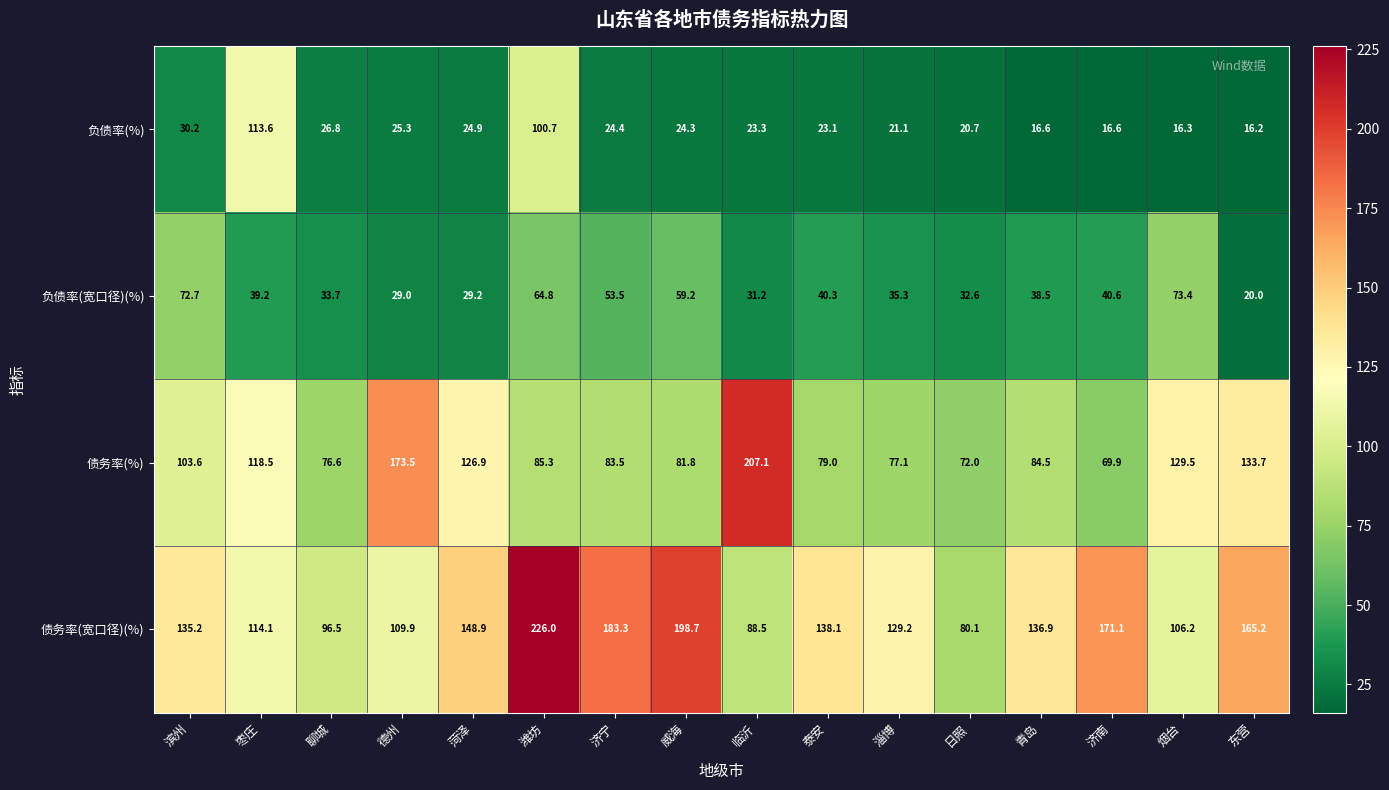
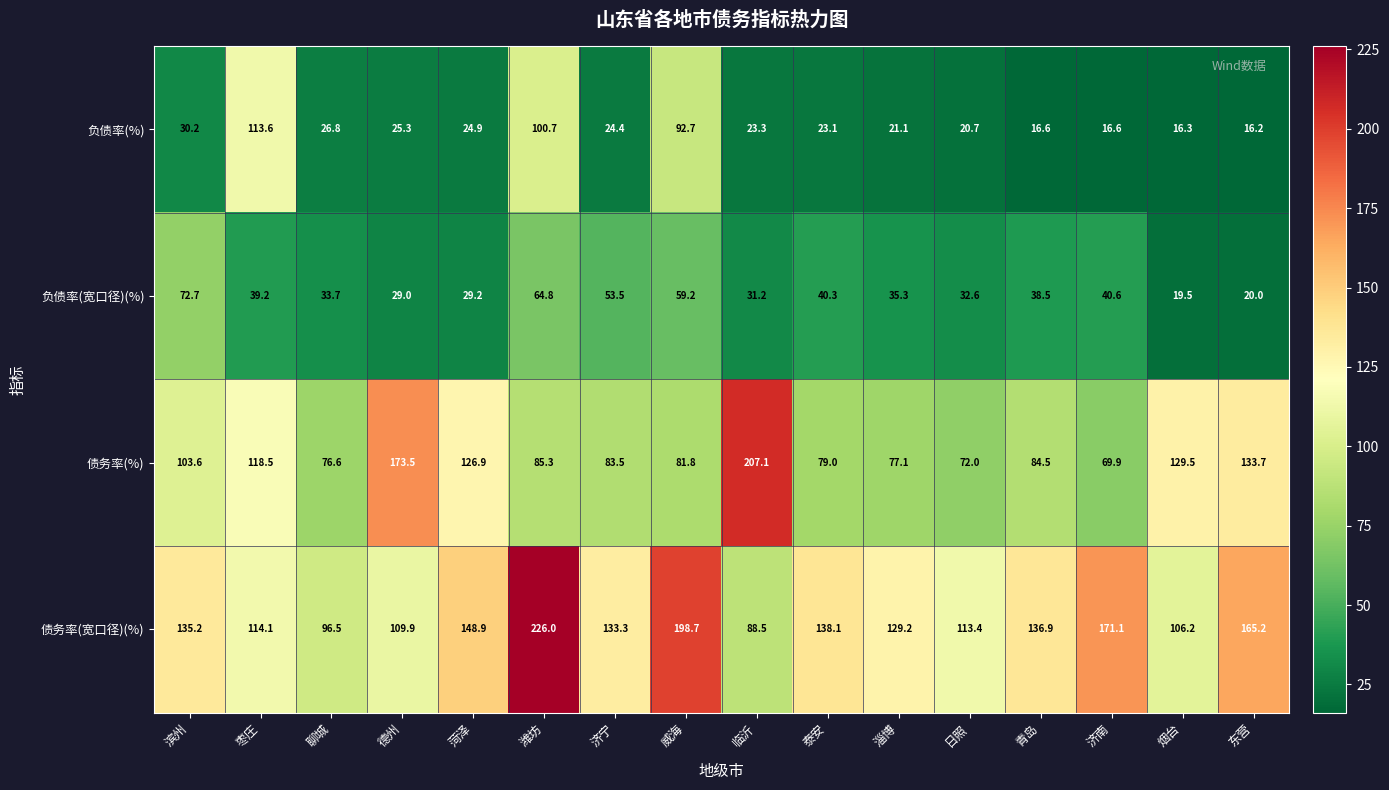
  {
    "负债率(%)": {
      "滨州": 30.2,
      "枣庄": 113.6,
      "聊城": 26.8,
      "德州": 25.3,
      "菏泽": 24.9,
      "潍坊": 100.7,
      "济宁": 24.4,
-     "威海": 24.3,
+     "威海": 92.7,
      "临沂": 23.3,
      "泰安": 23.1,
      "淄博": 21.1,
      "日照": 20.7,
      "青岛": 16.6,
      "济南": 16.6,
      "烟台": 16.3
    },
    "负债率(宽口径)(%)": {
      "滨州": 72.7,
      "枣庄": 39.2,
      "聊城": 33.7,
      "德州": 29.0,
      "菏泽": 29.2,
      "潍坊": 64.8,
      "济宁": 53.5,
      "威海": 59.2,
      "临沂": 31.2,
      "泰安": 40.3,
      "淄博": 35.3,
      "日照": 32.6,
      "青岛": 38.5,
      "济南": 40.6,
-     "烟台": 73.4,
+     "烟台": 19.5,
      "东营": 20.0
    },
    "债务率(%)": {
      "滨州": 103.6,
      "枣庄": 118.5,
      "聊城": 76.6,
      "德州": 173.5,
      "菏泽": 126.9,
      "潍坊": 85.3,
      "济宁": 83.5,
      "威海": 81.8,
      "临沂": 207.1,
      "泰安": 79.0,
      "淄博": 77.1,
      "日照": 72.0,
      "青岛": 84.5,
      "济南": 69.9,
      "烟台": 129.5,
      "东营": 133.7
    },
    "债务率(宽口径)(%)": {
      "滨州": 135.2,
      "枣庄": 114.1,
      "聊城": 96.5,
      "德州": 109.9,
      "菏泽": 148.9,
      "潍坊": 226.0,
-     "济宁": 183.3,
+     "济宁": 133.3,
      "威海": 198.7,
      "临沂": 88.5,
      "泰安": 138.1,
      "淄博": 129.2,
-     "日照": 80.1,
+     "日照": 113.4,
      "青岛": 136.9,
      "济南": 171.1,
      "烟台": 106.2,
      "东营": 165.2
    }
  }
